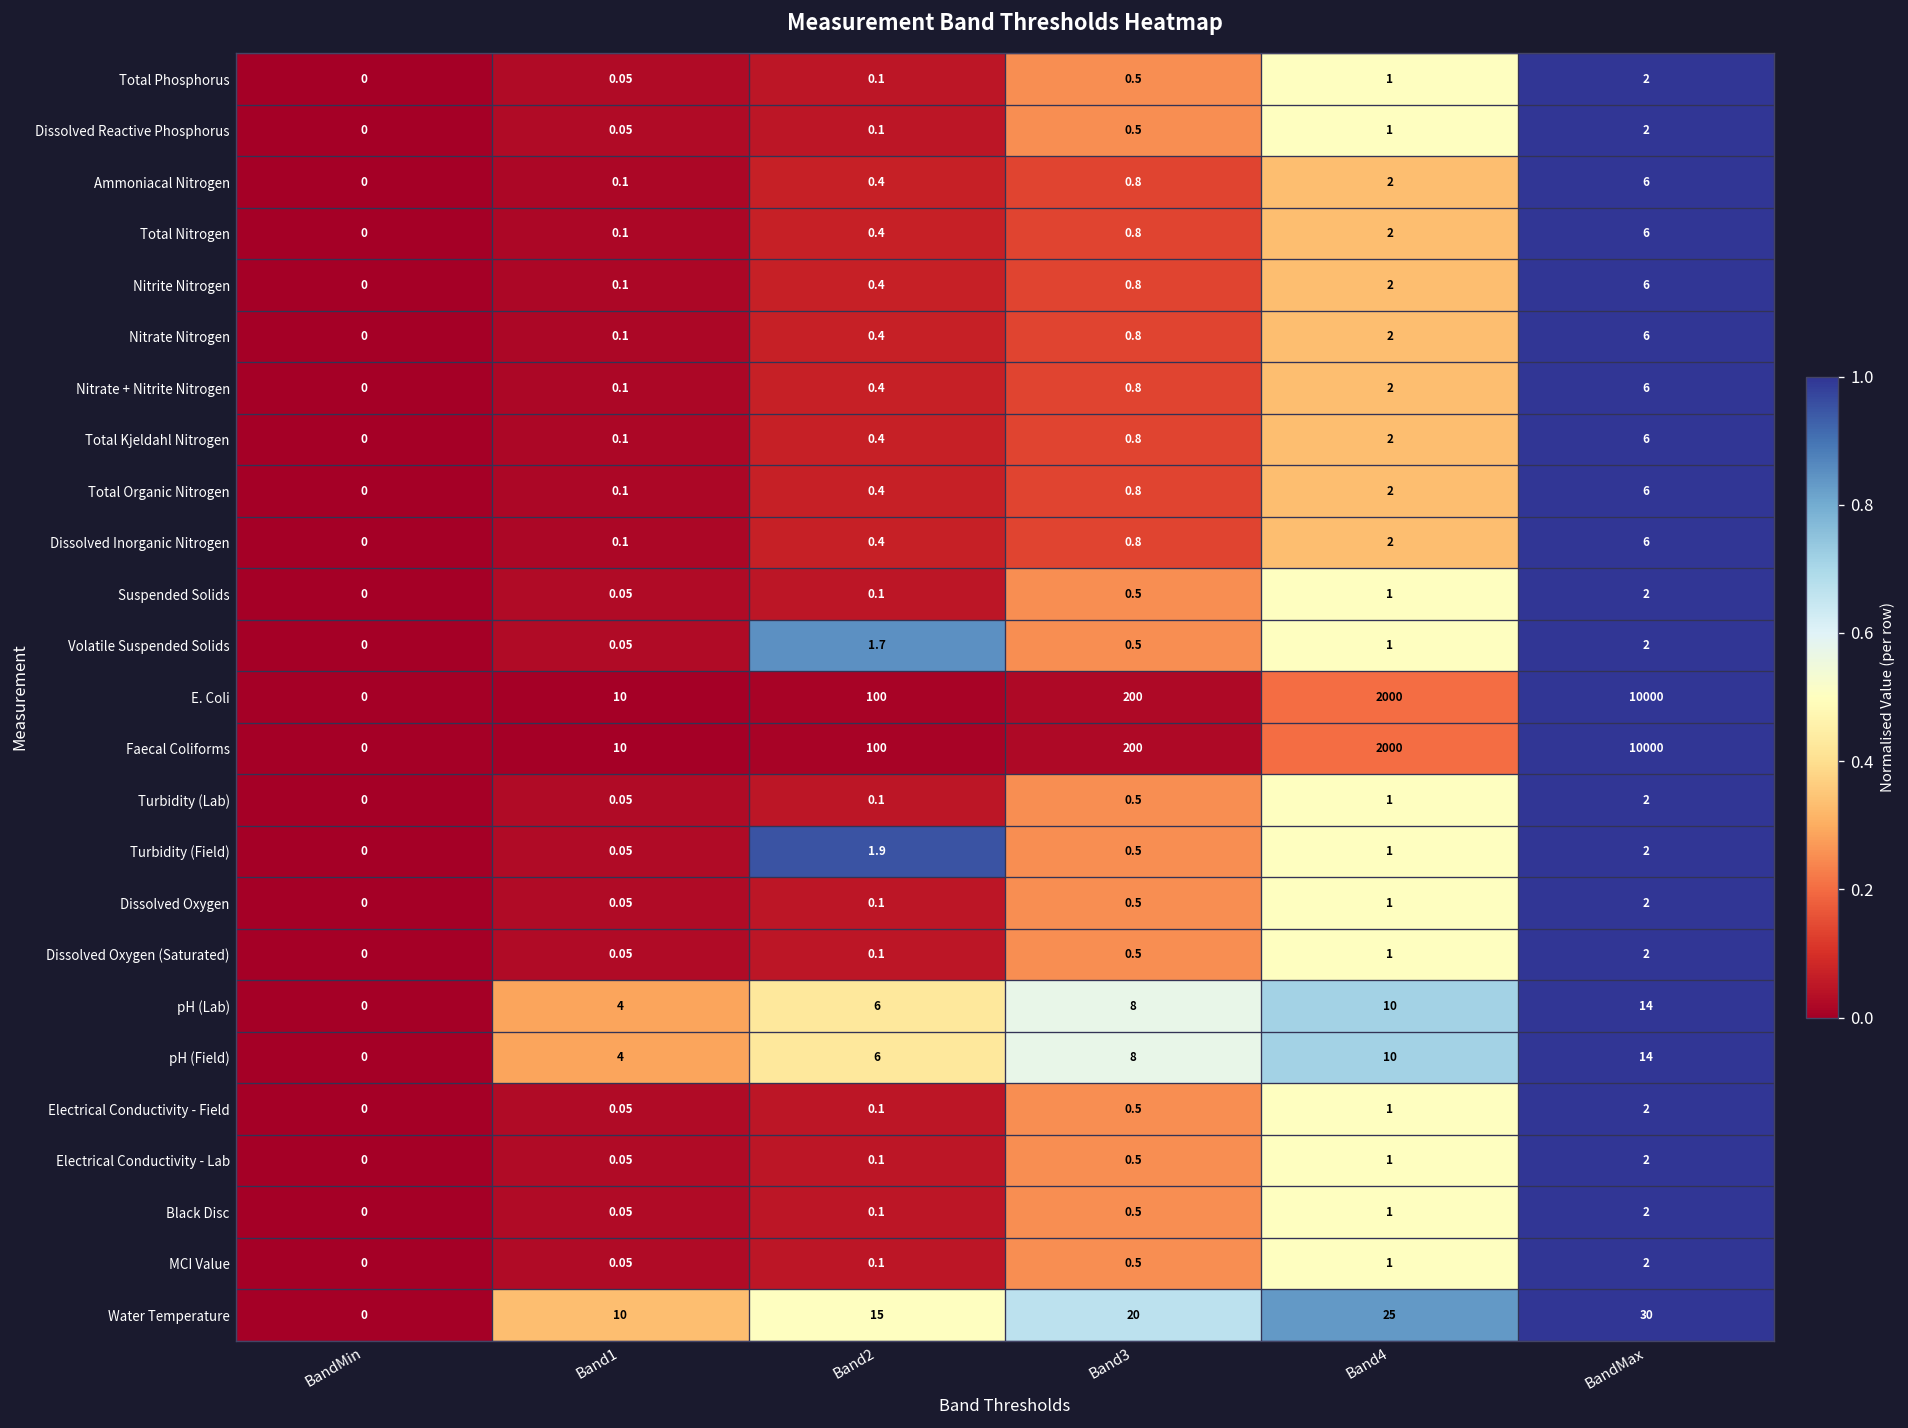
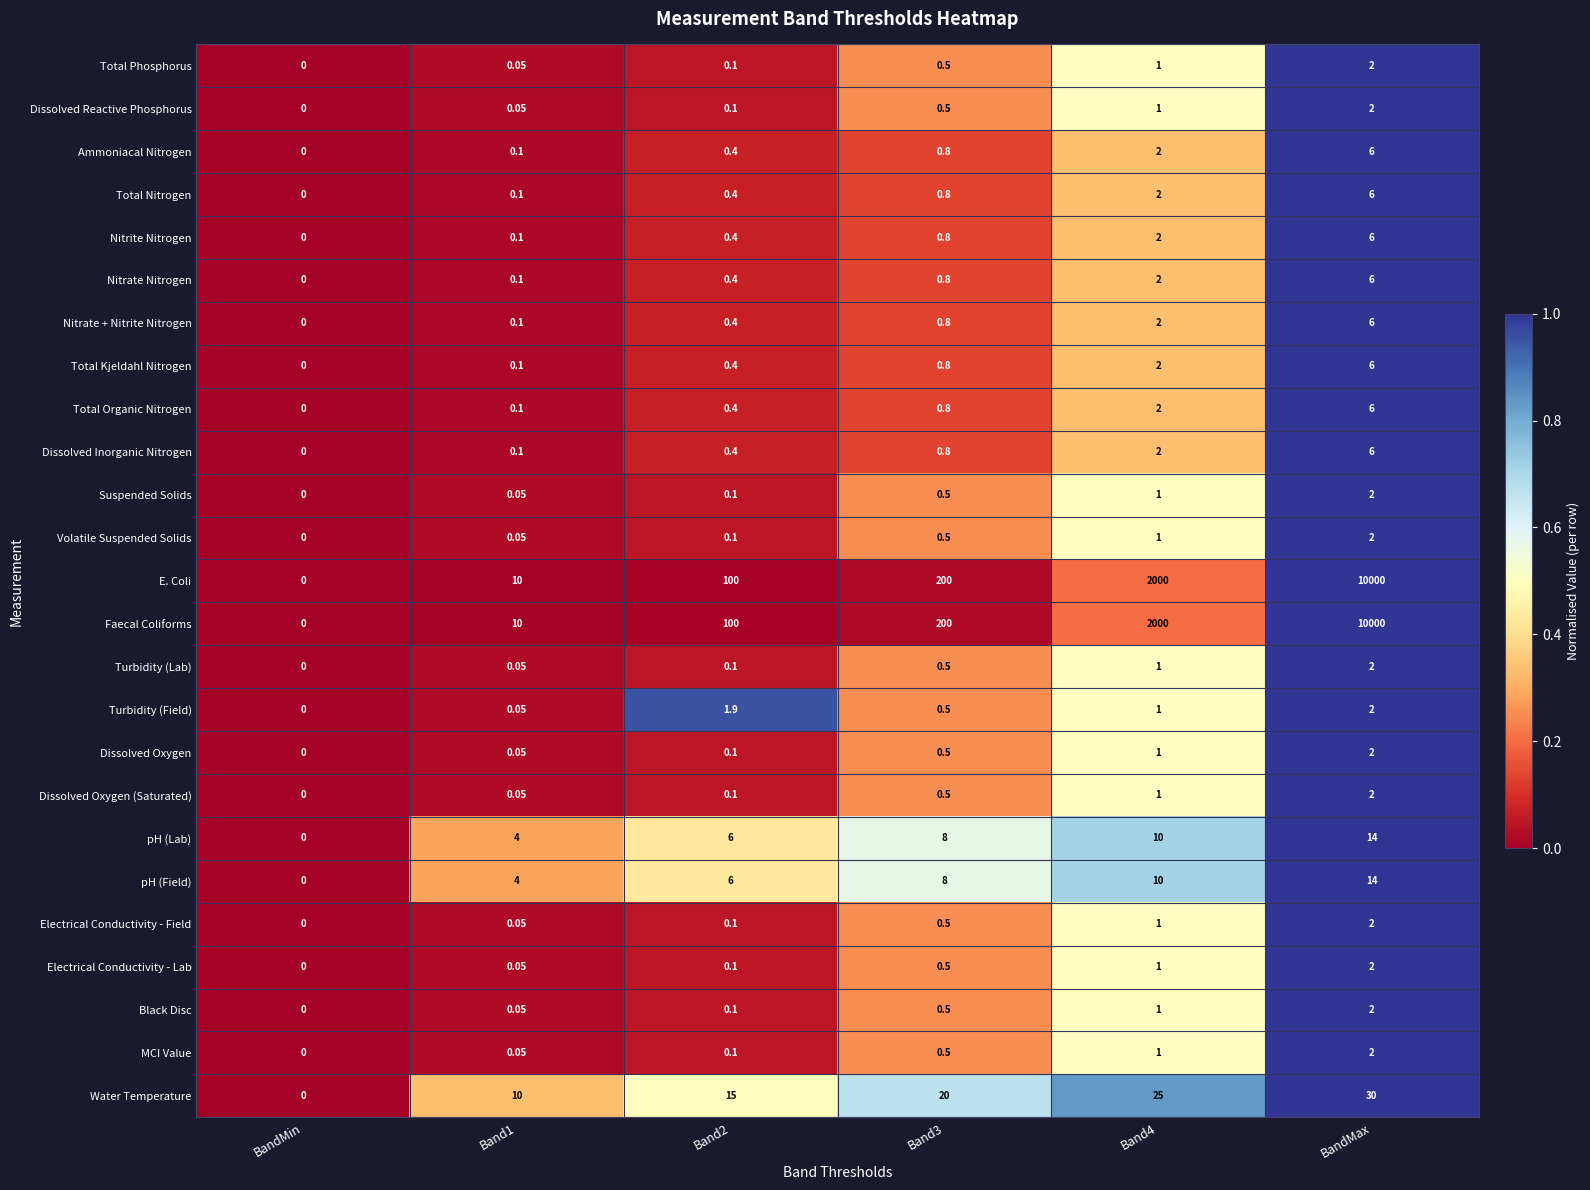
  {
    "Total Phosphorus": {
      "BandMin": 0,
      "Band1": 0.05,
      "Band2": 0.1,
      "Band3": 0.5,
      "Band4": 1,
      "BandMax": 2
    },
    "Dissolved Reactive Phosphorus": {
      "BandMin": 0,
      "Band1": 0.05,
      "Band2": 0.1,
      "Band3": 0.5,
      "Band4": 1,
      "BandMax": 2
    },
    "Ammoniacal Nitrogen": {
      "BandMin": 0,
      "Band1": 0.1,
      "Band2": 0.4,
      "Band3": 0.8,
      "Band4": 2,
      "BandMax": 6
    },
    "Total Nitrogen": {
      "BandMin": 0,
      "Band1": 0.1,
      "Band2": 0.4,
      "Band3": 0.8,
      "Band4": 2,
      "BandMax": 6
    },
    "Nitrite Nitrogen": {
      "BandMin": 0,
      "Band1": 0.1,
      "Band2": 0.4,
      "Band3": 0.8,
      "Band4": 2,
      "BandMax": 6
    },
    "Nitrate Nitrogen": {
      "BandMin": 0,
      "Band1": 0.1,
      "Band2": 0.4,
      "Band3": 0.8,
      "Band4": 2,
      "BandMax": 6
    },
    "Nitrate + Nitrite Nitrogen": {
      "BandMin": 0,
      "Band1": 0.1,
      "Band2": 0.4,
      "Band3": 0.8,
      "Band4": 2,
      "BandMax": 6
    },
    "Total Kjeldahl Nitrogen": {
      "BandMin": 0,
      "Band1": 0.1,
      "Band2": 0.4,
      "Band3": 0.8,
      "Band4": 2,
      "BandMax": 6
    },
    "Total Organic Nitrogen": {
      "BandMin": 0,
      "Band1": 0.1,
      "Band2": 0.4,
      "Band3": 0.8,
      "Band4": 2,
      "BandMax": 6
    },
    "Dissolved Inorganic Nitrogen": {
      "BandMin": 0,
      "Band1": 0.1,
      "Band2": 0.4,
      "Band3": 0.8,
      "Band4": 2,
      "BandMax": 6
    },
    "Suspended Solids": {
      "BandMin": 0,
      "Band1": 0.05,
      "Band2": 0.1,
      "Band3": 0.5,
      "Band4": 1,
      "BandMax": 2
    },
    "Volatile Suspended Solids": {
      "BandMin": 0,
      "Band1": 0.05,
-     "Band2": 1.7,
+     "Band2": 0.1,
      "Band3": 0.5,
      "Band4": 1,
      "BandMax": 2
    },
    "E. Coli": {
      "BandMin": 0,
      "Band1": 10,
      "Band2": 100,
      "Band3": 200,
      "Band4": 2000,
      "BandMax": 10000
    },
    "Faecal Coliforms": {
      "BandMin": 0,
      "Band1": 10,
      "Band2": 100,
      "Band3": 200,
      "Band4": 2000,
      "BandMax": 10000
    },
    "Turbidity (Lab)": {
      "BandMin": 0,
      "Band1": 0.05,
      "Band2": 0.1,
      "Band3": 0.5,
      "Band4": 1,
      "BandMax": 2
    },
    "Turbidity (Field)": {
      "BandMin": 0,
      "Band1": 0.05,
      "Band2": 1.9,
      "Band3": 0.5,
      "Band4": 1,
      "BandMax": 2
    },
    "Dissolved Oxygen": {
      "BandMin": 0,
      "Band1": 0.05,
      "Band2": 0.1,
      "Band3": 0.5,
      "Band4": 1,
      "BandMax": 2
    },
    "Dissolved Oxygen (Saturated)": {
      "BandMin": 0,
      "Band1": 0.05,
      "Band2": 0.1,
      "Band3": 0.5,
      "Band4": 1,
      "BandMax": 2
    },
    "pH (Lab)": {
      "BandMin": 0,
      "Band1": 4,
      "Band2": 6,
      "Band3": 8,
      "Band4": 10,
      "BandMax": 14
    },
    "pH (Field)": {
      "BandMin": 0,
      "Band1": 4,
      "Band2": 6,
      "Band3": 8,
      "Band4": 10,
      "BandMax": 14
    },
    "Electrical Conductivity - Field": {
      "BandMin": 0,
      "Band1": 0.05,
      "Band2": 0.1,
      "Band3": 0.5,
      "Band4": 1,
      "BandMax": 2
    },
    "Electrical Conductivity - Lab": {
      "BandMin": 0,
      "Band1": 0.05,
      "Band2": 0.1,
      "Band3": 0.5,
      "Band4": 1,
      "BandMax": 2
    },
    "Black Disc": {
      "BandMin": 0,
      "Band1": 0.05,
      "Band2": 0.1,
      "Band3": 0.5,
      "Band4": 1,
      "BandMax": 2
    },
    "MCI Value": {
      "BandMin": 0,
      "Band1": 0.05,
      "Band2": 0.1,
      "Band3": 0.5,
      "Band4": 1,
      "BandMax": 2
    },
    "Water Temperature": {
      "BandMin": 0,
      "Band1": 10,
      "Band2": 15,
      "Band3": 20,
      "Band4": 25,
      "BandMax": 30
    }
  }
